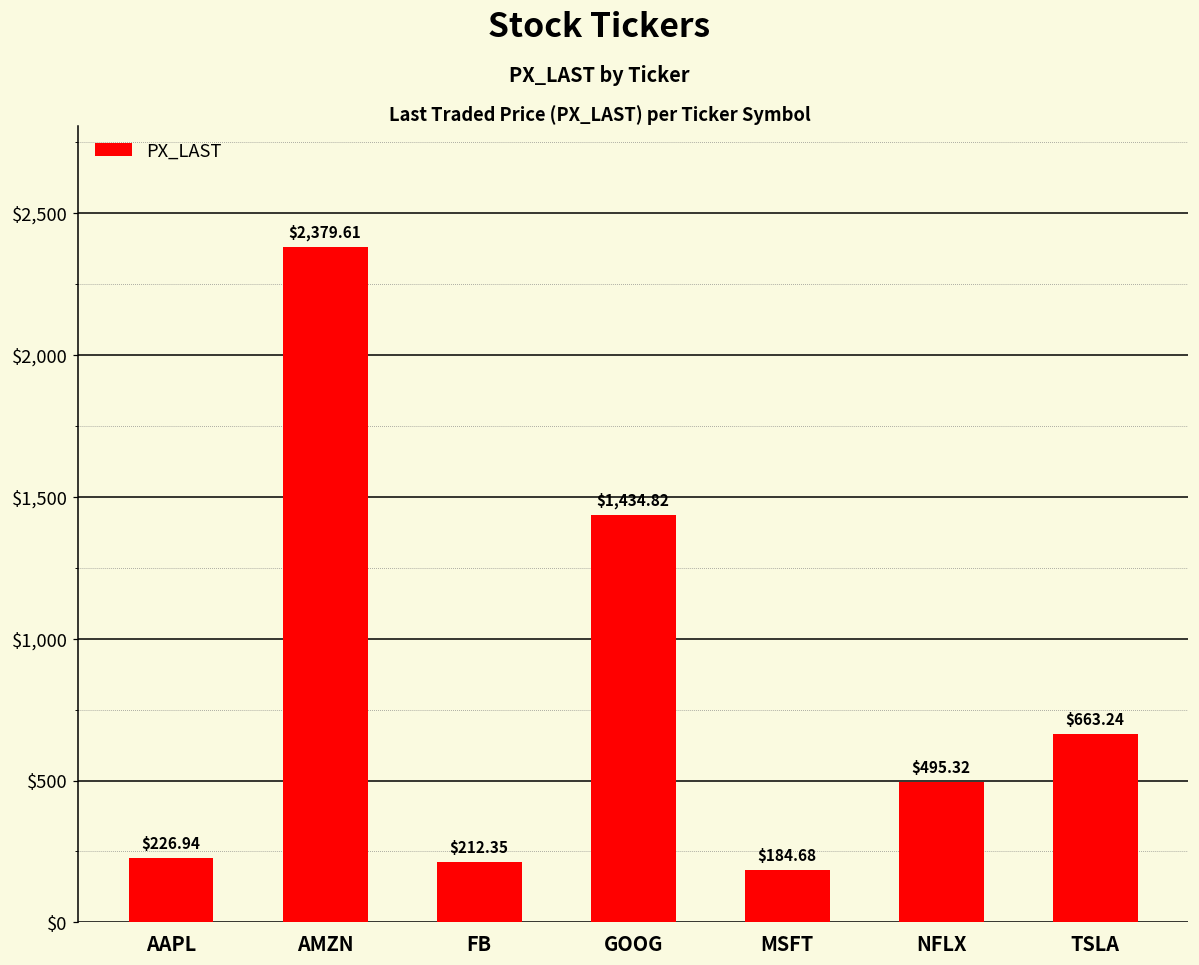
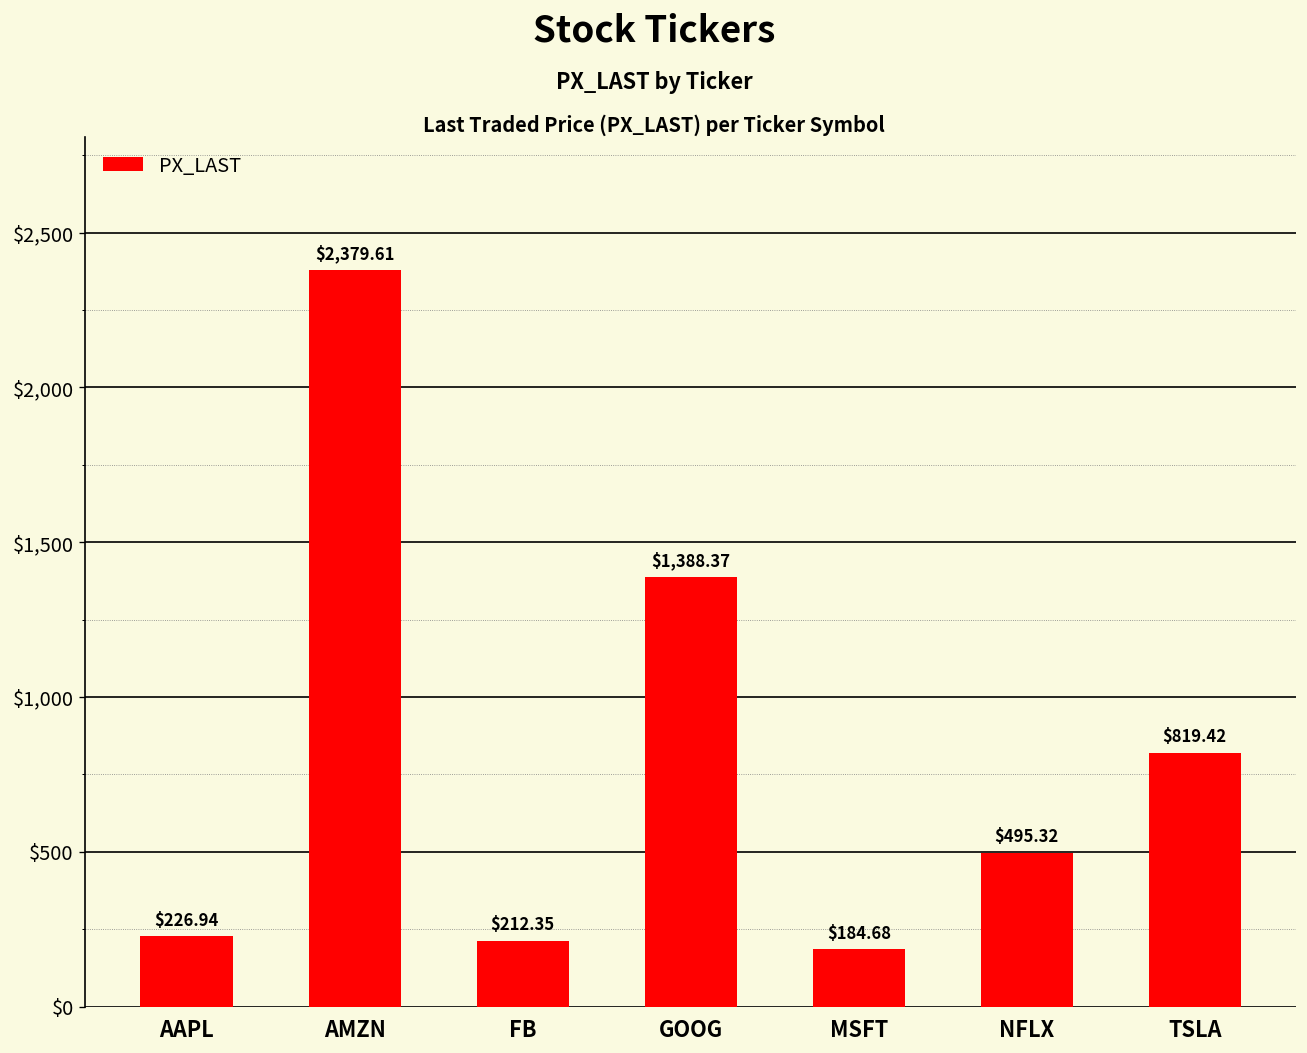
  {
    "AAPL": "$226.94",
    "AMZN": "$2,379.61",
    "FB": "$212.35",
-   "GOOG": "$1,434.82",
+   "GOOG": "$1,388.37",
    "MSFT": "$184.68",
    "NFLX": "$495.32",
-   "TSLA": "$663.24"
+   "TSLA": "$819.42"
  }
